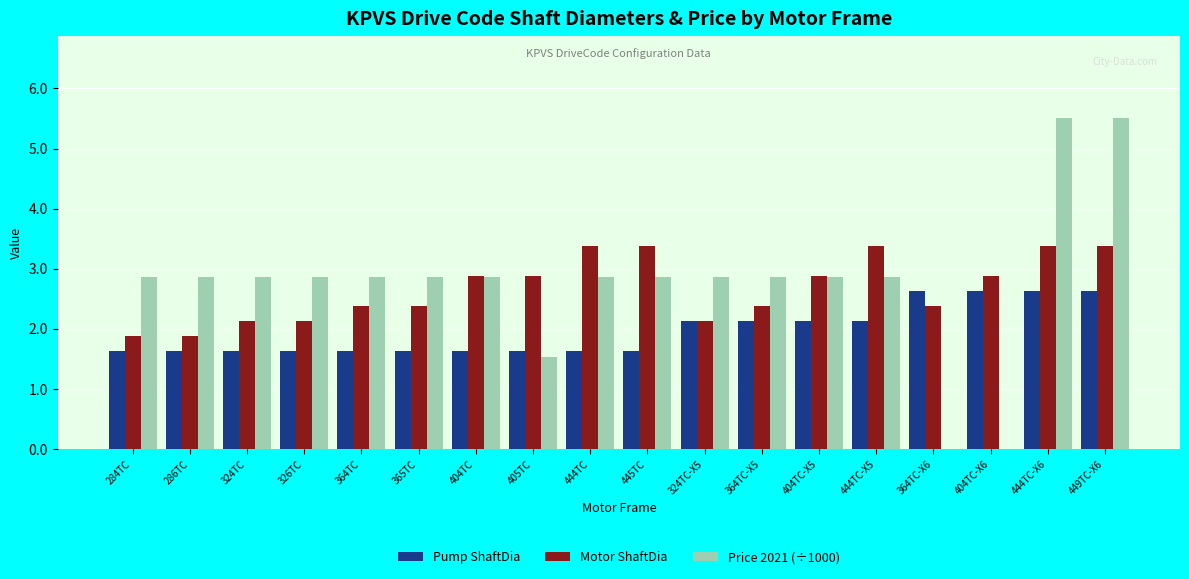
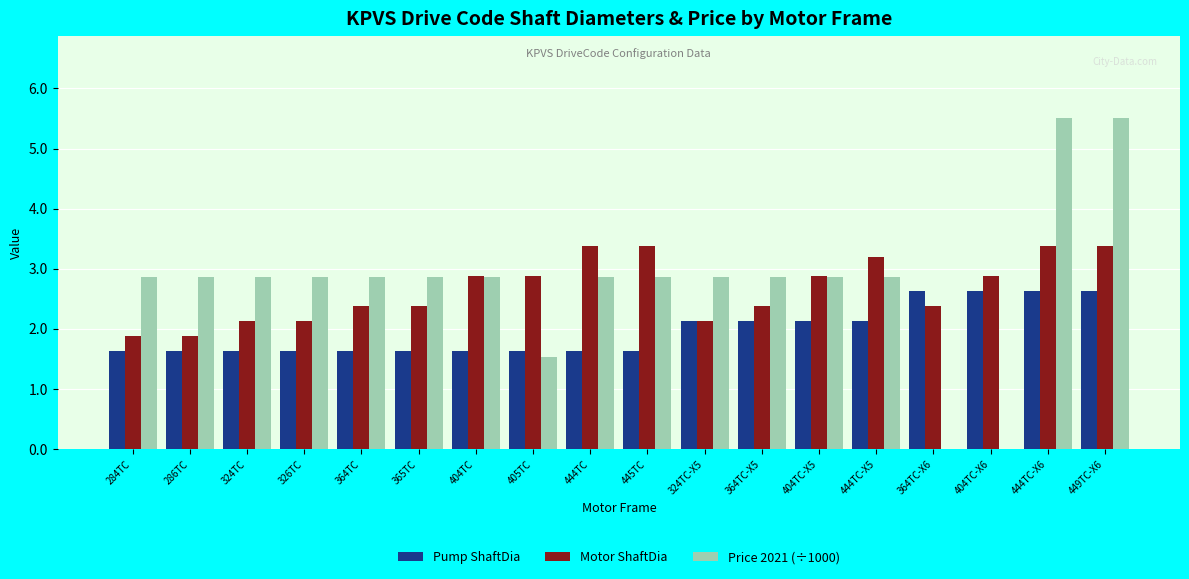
  {
    "Pump ShaftDia": {
      "284TC": 1.6,
      "286TC": 1.6,
      "324TC": 1.6,
      "326TC": 1.6,
      "364TC": 1.6,
      "365TC": 1.6,
      "404TC": 1.6,
      "405TC": 1.6,
      "444TC": 1.6,
      "445TC": 1.6,
      "324TC-X5": 2.1,
      "364TC-X5": 2.1,
      "404TC-X5": 2.1,
      "444TC-X5": 2.1,
      "364TC-X6": 2.6,
      "404TC-X6": 2.6,
      "444TC-X6": 2.6,
      "449TC-X6": 2.6
    },
    "Motor ShaftDia": {
      "284TC": 1.9,
      "286TC": 1.9,
      "324TC": 2.1,
      "326TC": 2.1,
      "364TC": 2.4,
      "365TC": 2.4,
      "404TC": 2.9,
      "405TC": 2.9,
      "444TC": 3.4,
      "445TC": 3.4,
      "324TC-X5": 2.1,
      "364TC-X5": 2.4,
      "404TC-X5": 2.9,
-     "444TC-X5": 3.4,
+     "444TC-X5": 3.2,
      "364TC-X6": 2.4,
      "404TC-X6": 2.9,
      "444TC-X6": 3.4,
      "449TC-X6": 3.4
    },
    "Price 2021 (÷1000)": {
      "284TC": 2.9,
      "286TC": 2.9,
      "324TC": 2.9,
      "326TC": 2.9,
      "364TC": 2.9,
      "365TC": 2.9,
      "404TC": 2.9,
      "405TC": 1.5,
      "444TC": 2.9,
      "445TC": 2.9,
      "324TC-X5": 2.9,
      "364TC-X5": 2.9,
      "404TC-X5": 2.9,
      "444TC-X5": 2.9,
      "364TC-X6": 0.0,
      "404TC-X6": 0.0,
      "444TC-X6": 5.5,
      "449TC-X6": 5.5
    }
  }
